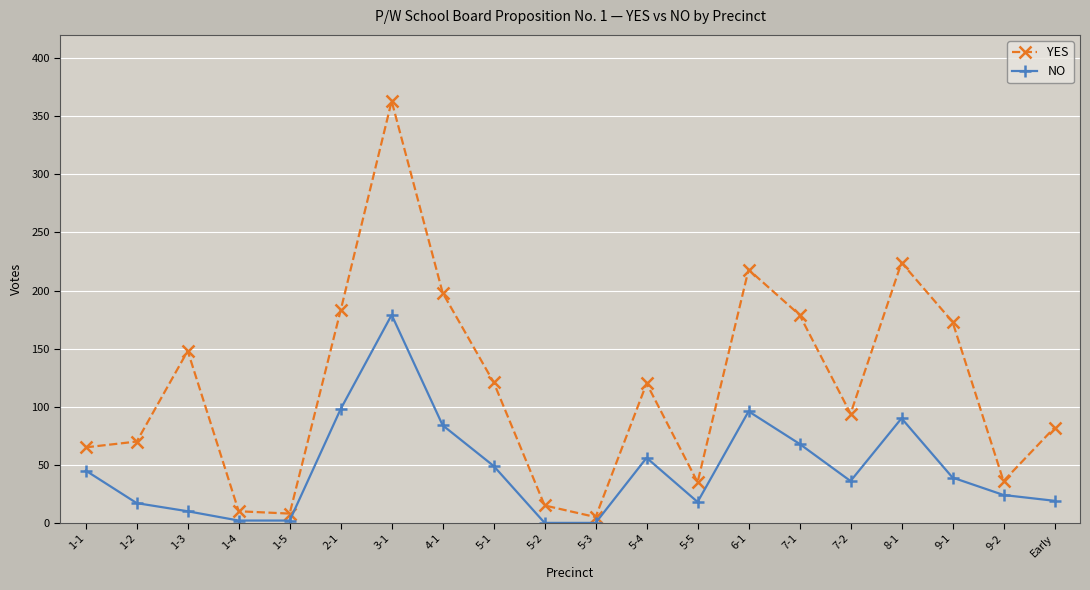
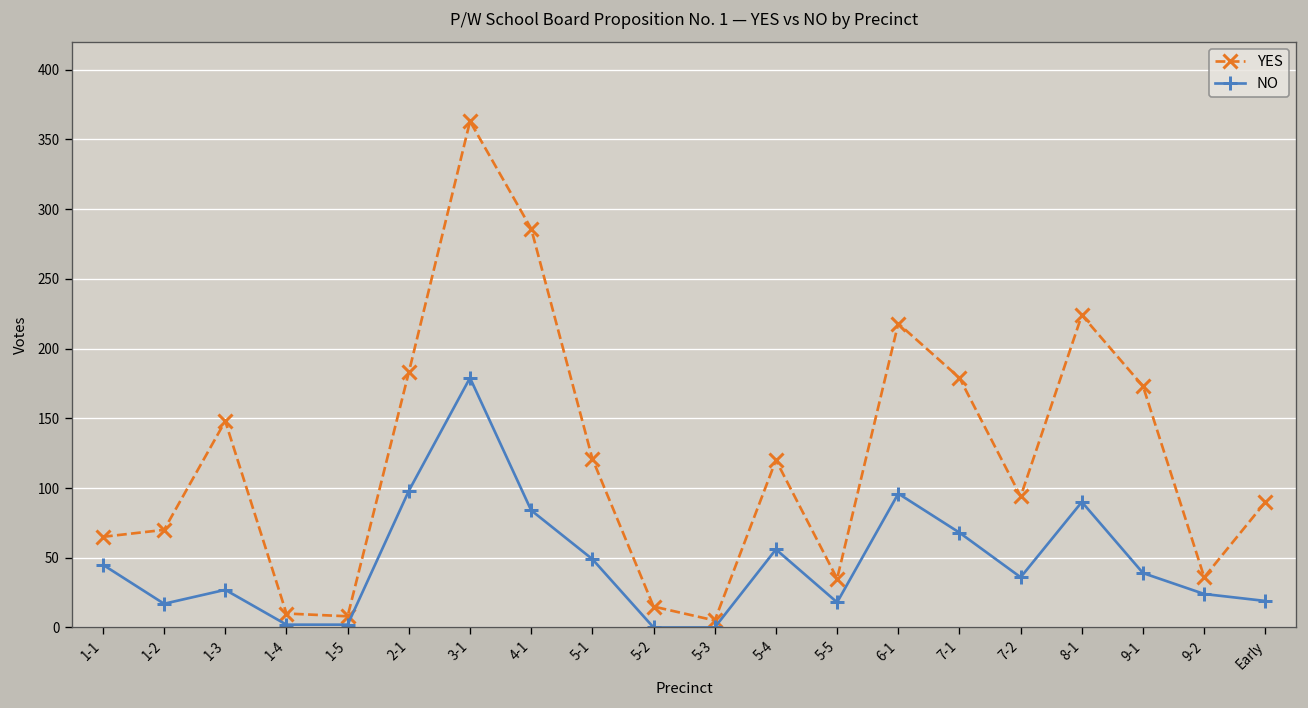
  {
    "YES": {
      "1-1": 65,
      "1-2": 70,
      "1-3": 148,
      "1-4": 10,
      "1-5": 8,
      "2-1": 183,
      "3-1": 363,
-     "4-1": 198,
+     "4-1": 286,
      "5-1": 121,
      "5-2": 15,
      "5-3": 5,
      "5-4": 120,
      "5-5": 35,
      "6-1": 218,
      "7-1": 179,
      "7-2": 94,
      "8-1": 224,
      "9-1": 173,
      "9-2": 36,
-     "Early": 82
+     "Early": 90
    },
    "NO": {
      "1-1": 45,
      "1-2": 17,
-     "1-3": 10,
+     "1-3": 27,
      "1-4": 2,
      "1-5": 2,
      "2-1": 98,
      "3-1": 179,
      "4-1": 84,
      "5-1": 49,
      "5-2": 0,
      "5-3": 0,
      "5-4": 56,
      "5-5": 18,
      "6-1": 96,
      "7-1": 68,
      "7-2": 36,
      "8-1": 90,
      "9-1": 39,
      "9-2": 24,
      "Early": 19
    }
  }
